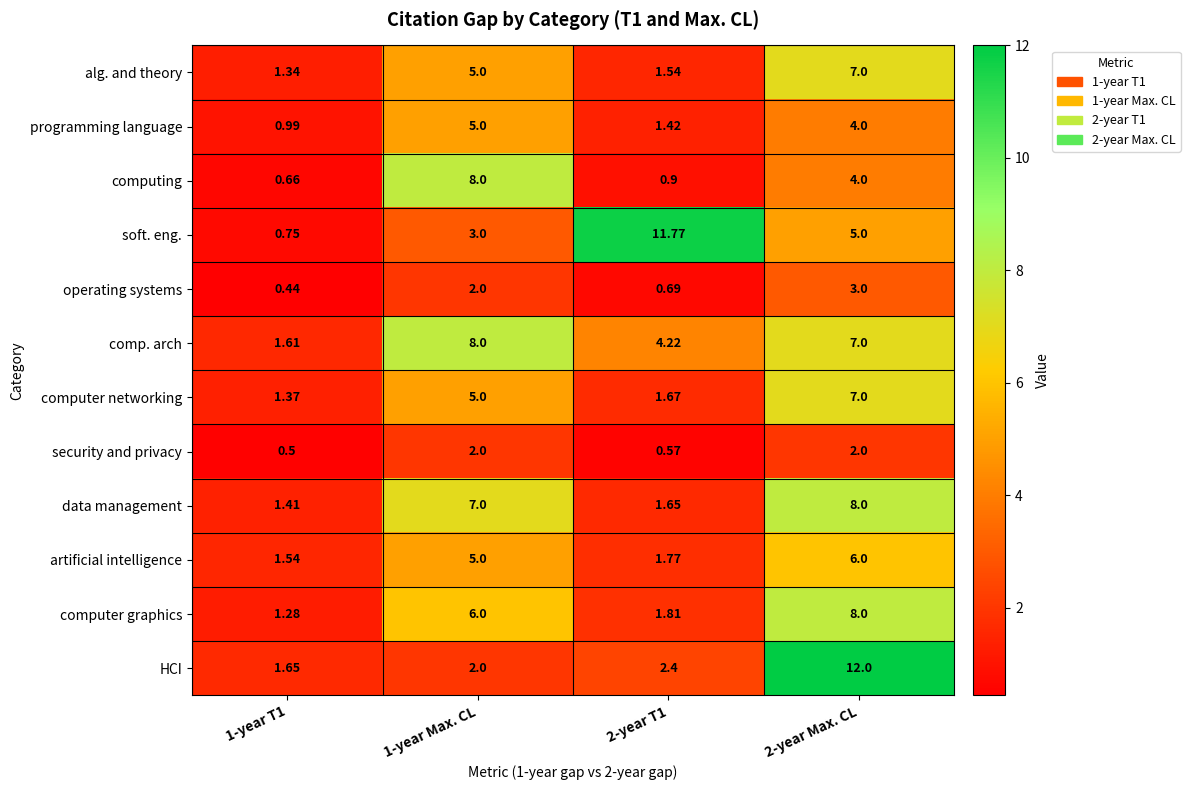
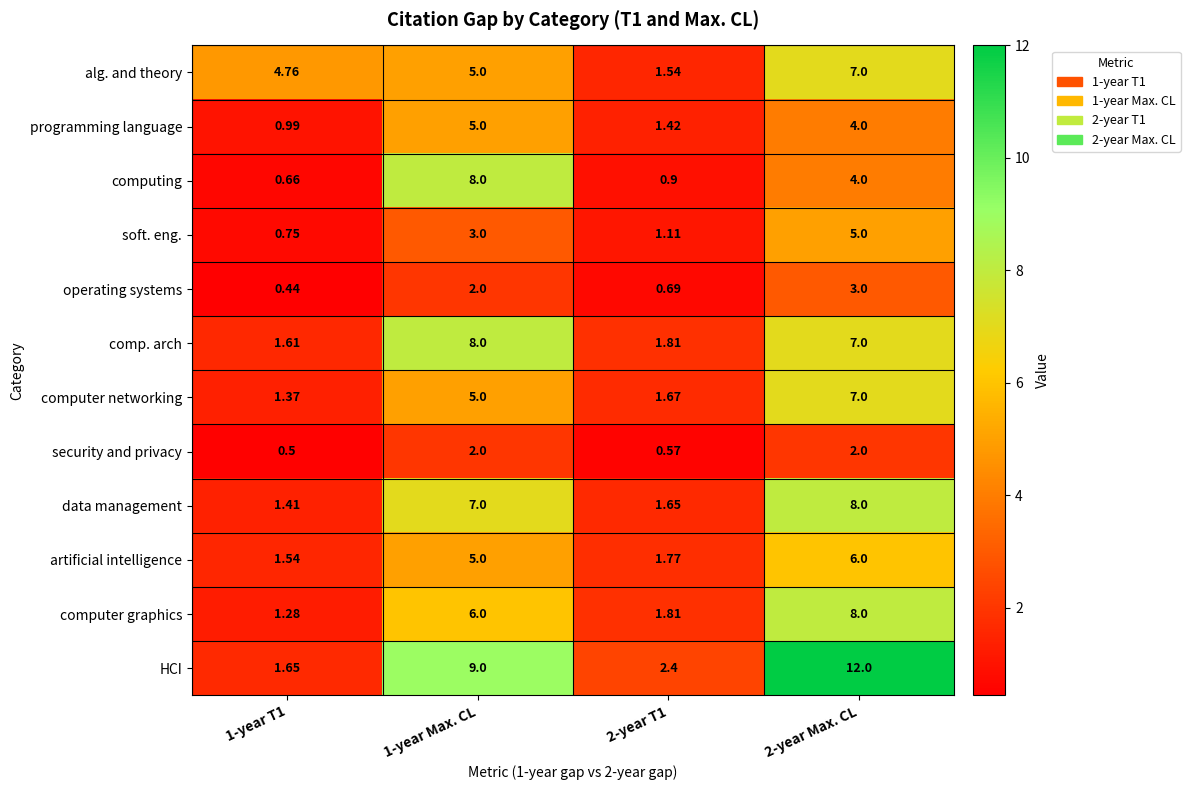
  {
    "alg. and theory": {
-     "1-year T1": 1.34,
+     "1-year T1": 4.76,
      "1-year Max. CL": 5.0,
      "2-year T1": 1.54,
      "2-year Max. CL": 7.0
    },
    "programming language": {
      "1-year T1": 0.99,
      "1-year Max. CL": 5.0,
      "2-year T1": 1.42,
      "2-year Max. CL": 4.0
    },
    "computing": {
      "1-year T1": 0.66,
      "1-year Max. CL": 8.0,
      "2-year T1": 0.9,
      "2-year Max. CL": 4.0
    },
    "soft. eng.": {
      "1-year T1": 0.75,
      "1-year Max. CL": 3.0,
-     "2-year T1": 11.77,
+     "2-year T1": 1.11,
      "2-year Max. CL": 5.0
    },
    "operating systems": {
      "1-year T1": 0.44,
      "1-year Max. CL": 2.0,
      "2-year T1": 0.69,
      "2-year Max. CL": 3.0
    },
    "comp. arch": {
      "1-year T1": 1.61,
      "1-year Max. CL": 8.0,
-     "2-year T1": 4.22,
+     "2-year T1": 1.81,
      "2-year Max. CL": 7.0
    },
    "computer networking": {
      "1-year T1": 1.37,
      "1-year Max. CL": 5.0,
      "2-year T1": 1.67,
      "2-year Max. CL": 7.0
    },
    "security and privacy": {
      "1-year T1": 0.5,
      "1-year Max. CL": 2.0,
      "2-year T1": 0.57,
      "2-year Max. CL": 2.0
    },
    "data management": {
      "1-year T1": 1.41,
      "1-year Max. CL": 7.0,
      "2-year T1": 1.65,
      "2-year Max. CL": 8.0
    },
    "artificial intelligence": {
      "1-year T1": 1.54,
      "1-year Max. CL": 5.0,
      "2-year T1": 1.77,
      "2-year Max. CL": 6.0
    },
    "computer graphics": {
      "1-year T1": 1.28,
      "1-year Max. CL": 6.0,
      "2-year T1": 1.81,
      "2-year Max. CL": 8.0
    },
    "HCI": {
      "1-year T1": 1.65,
-     "1-year Max. CL": 2.0,
+     "1-year Max. CL": 9.0,
      "2-year T1": 2.4,
      "2-year Max. CL": 12.0
    }
  }
